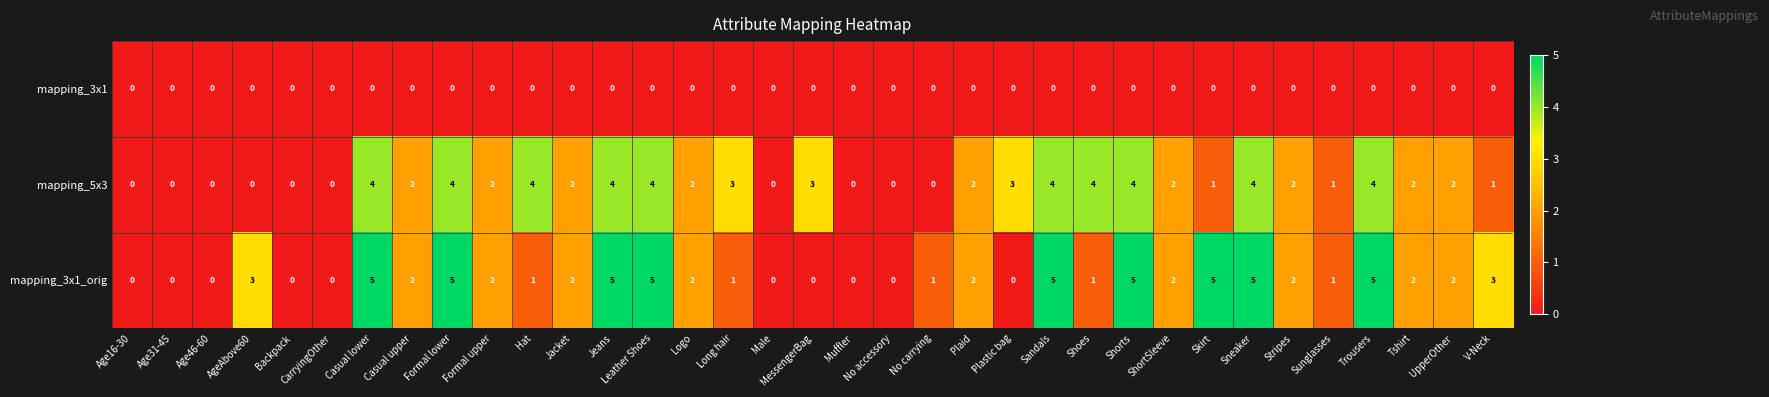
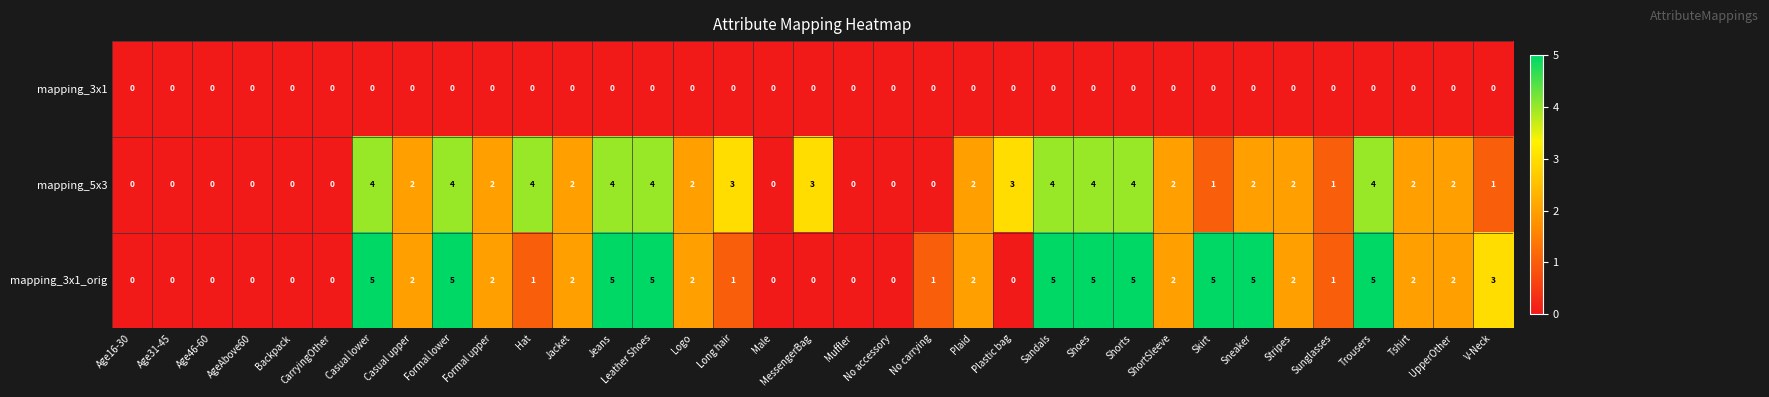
  {
    "mapping_3x1": {
      "Age16-30": 0,
      "Age31-45": 0,
      "Age46-60": 0,
      "AgeAbove60": 0,
      "Backpack": 0,
      "CarryingOther": 0,
      "Casual lower": 0,
      "Casual upper": 0,
      "Formal lower": 0,
      "Formal upper": 0,
      "Hat": 0,
      "Jacket": 0,
      "Jeans": 0,
      "Leather Shoes": 0,
      "Logo": 0,
      "Long hair": 0,
      "Male": 0,
      "MessengerBag": 0,
      "Muffler": 0,
      "No accessory": 0,
      "No carrying": 0,
      "Plaid": 0,
      "Plastic bag": 0,
      "Sandals": 0,
      "Shoes": 0,
      "Shorts": 0,
      "ShortSleeve": 0,
      "Skirt": 0,
      "Sneaker": 0,
      "Stripes": 0,
      "Sunglasses": 0,
      "Trousers": 0,
      "Tshirt": 0,
      "UpperOther": 0,
      "V-Neck": 0
    },
    "mapping_5x3": {
      "Age16-30": 0,
      "Age31-45": 0,
      "Age46-60": 0,
      "AgeAbove60": 0,
      "Backpack": 0,
      "CarryingOther": 0,
      "Casual lower": 4,
      "Casual upper": 2,
      "Formal lower": 4,
      "Formal upper": 2,
      "Hat": 4,
      "Jacket": 2,
      "Jeans": 4,
      "Leather Shoes": 4,
      "Logo": 2,
      "Long hair": 3,
      "Male": 0,
      "MessengerBag": 3,
      "Muffler": 0,
      "No accessory": 0,
      "No carrying": 0,
      "Plaid": 2,
      "Plastic bag": 3,
      "Sandals": 4,
      "Shoes": 4,
      "Shorts": 4,
      "ShortSleeve": 2,
      "Skirt": 1,
-     "Sneaker": 4,
+     "Sneaker": 2,
      "Stripes": 2,
      "Sunglasses": 1,
      "Trousers": 4,
      "Tshirt": 2,
      "UpperOther": 2,
      "V-Neck": 1
    },
    "mapping_3x1_orig": {
      "Age16-30": 0,
      "Age31-45": 0,
      "Age46-60": 0,
-     "AgeAbove60": 3,
+     "AgeAbove60": 0,
      "Backpack": 0,
      "CarryingOther": 0,
      "Casual lower": 5,
      "Casual upper": 2,
      "Formal lower": 5,
      "Formal upper": 2,
      "Hat": 1,
      "Jacket": 2,
      "Jeans": 5,
      "Leather Shoes": 5,
      "Logo": 2,
      "Long hair": 1,
      "Male": 0,
      "MessengerBag": 0,
      "Muffler": 0,
      "No accessory": 0,
      "No carrying": 1,
      "Plaid": 2,
      "Plastic bag": 0,
      "Sandals": 5,
-     "Shoes": 1,
+     "Shoes": 5,
      "Shorts": 5,
      "ShortSleeve": 2,
      "Skirt": 5,
      "Sneaker": 5,
      "Stripes": 2,
      "Sunglasses": 1,
      "Trousers": 5,
      "Tshirt": 2,
      "UpperOther": 2,
      "V-Neck": 3
    }
  }
